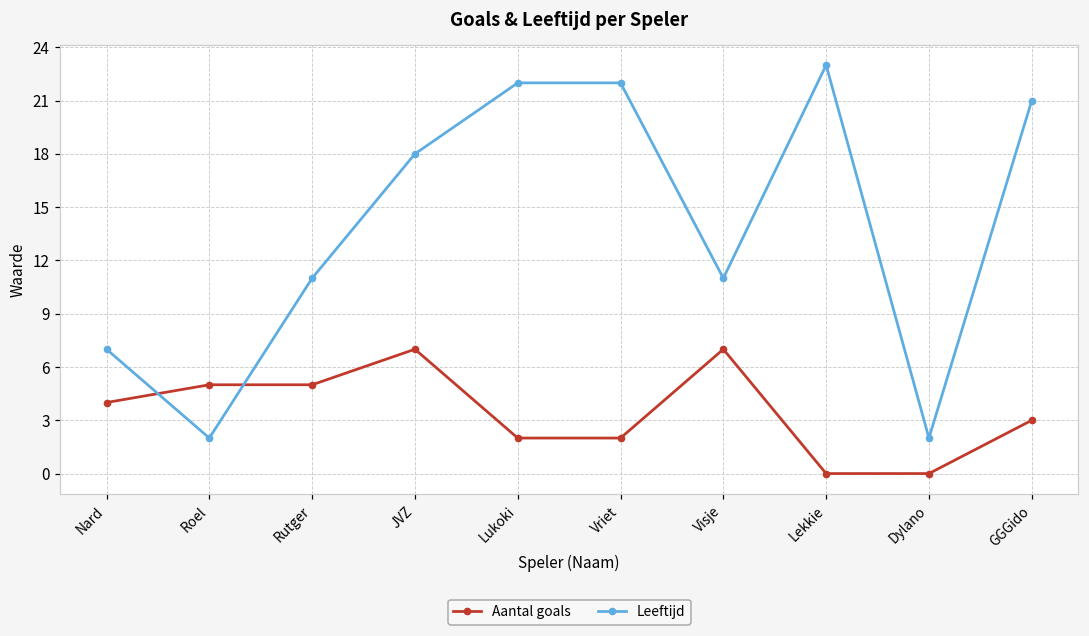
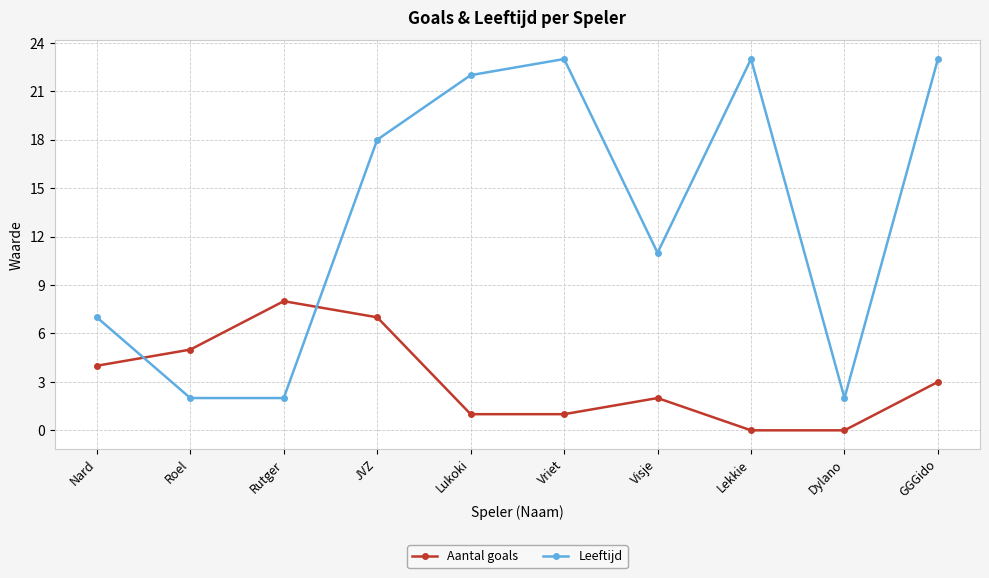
  {
    "Aantal goals": {
      "Nard": 4,
      "Roel": 5,
-     "Rutger": 5,
+     "Rutger": 8,
      "JVZ": 7,
-     "Lukoki": 2,
-     "Vriet": 2,
-     "Visje": 7,
+     "Lukoki": 1,
+     "Vriet": 1,
+     "Visje": 2,
      "Lekkie": 0,
      "Dylano": 0,
      "GGGido": 3
    },
    "Leeftijd": {
      "Nard": 7,
      "Roel": 2,
-     "Rutger": 11,
+     "Rutger": 2,
      "JVZ": 18,
      "Lukoki": 22,
-     "Vriet": 22,
+     "Vriet": 23,
      "Visje": 11,
      "Lekkie": 23,
      "Dylano": 2,
-     "GGGido": 21
+     "GGGido": 23
    }
  }
